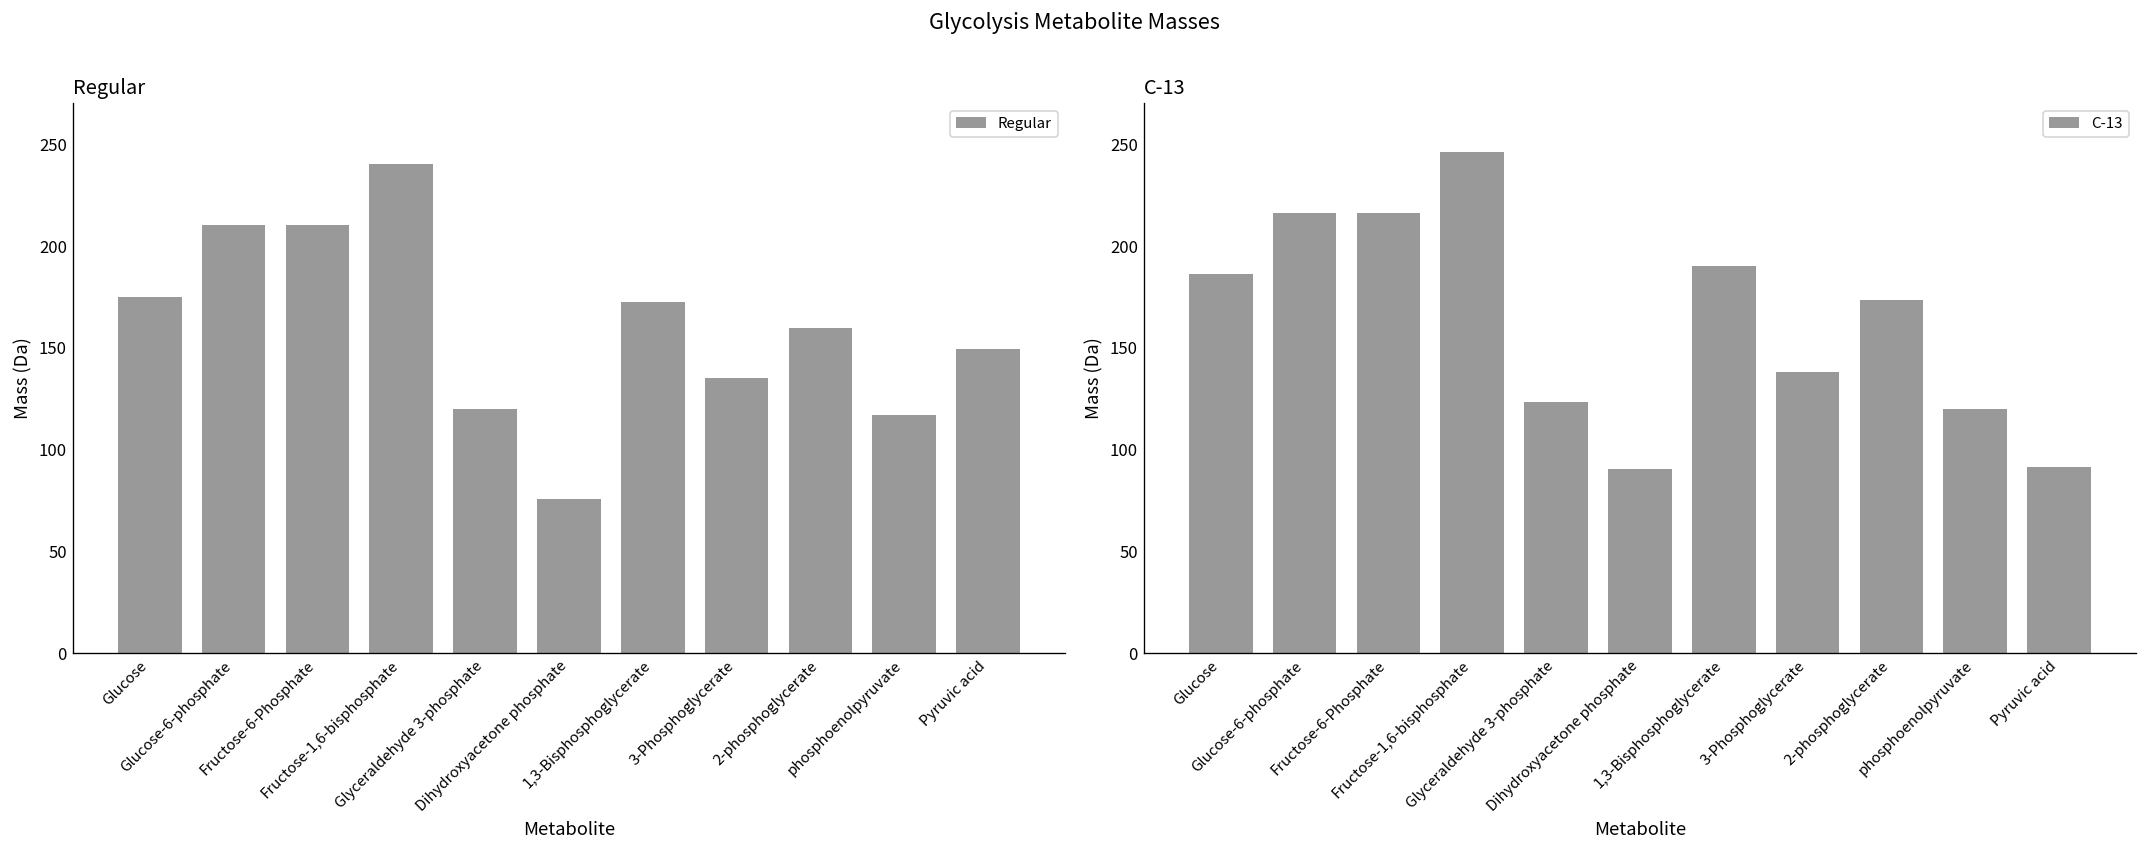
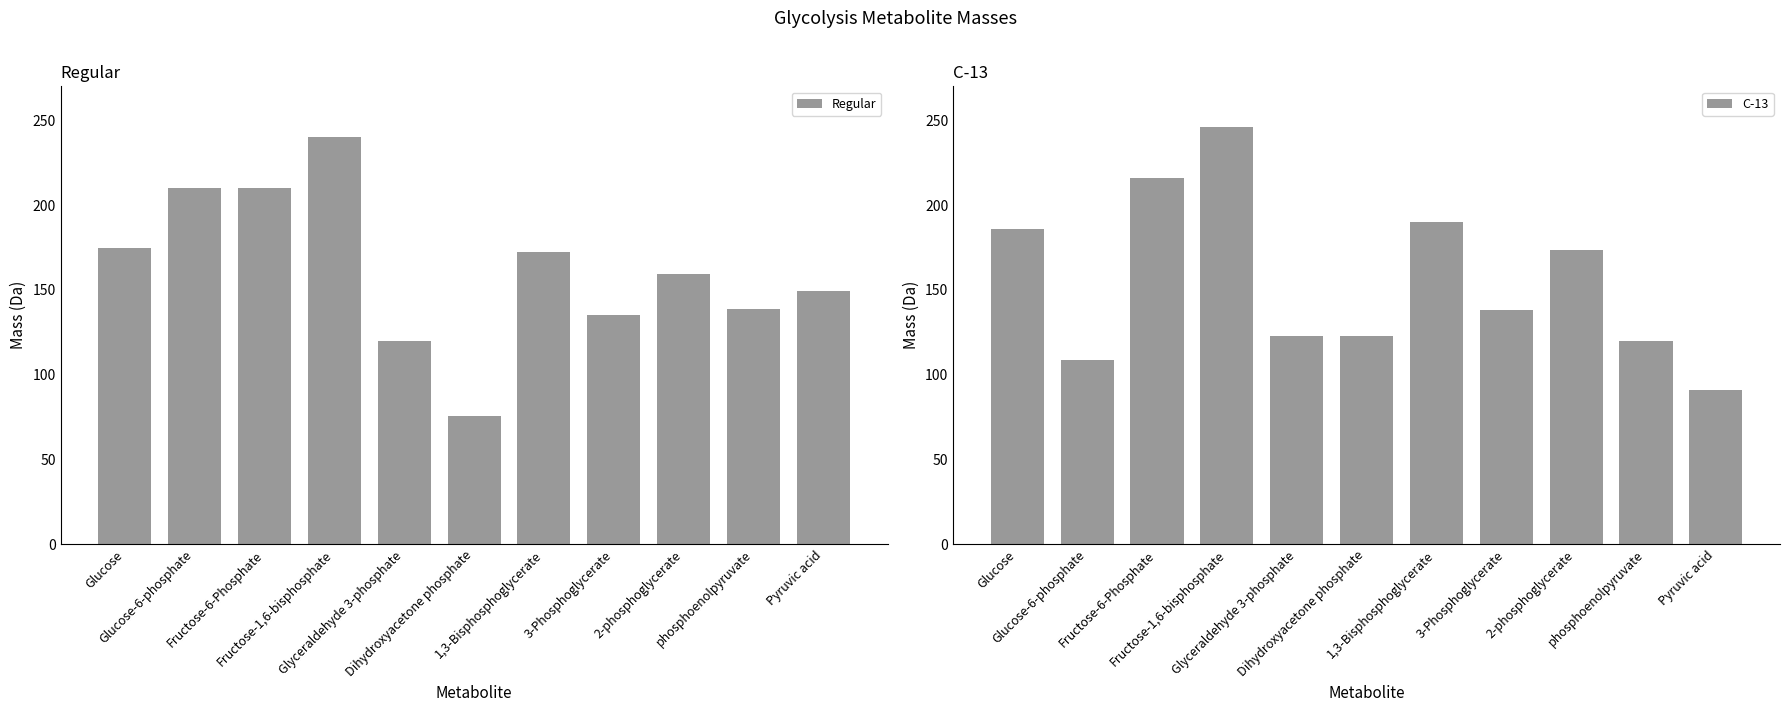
  {
    "Regular": {
      "Glucose": 175,
      "Glucose-6-phosphate": 210,
      "Fructose-6-Phosphate": 210,
      "Fructose-1,6-bisphosphate": 240,
      "Glyceraldehyde 3-phosphate": 120,
      "Dihydroxyacetone phosphate": 75,
      "1,3-Bisphosphoglycerate": 173,
      "3-Phosphoglycerate": 135,
      "2-phosphoglycerate": 159,
-     "phosphoenolpyruvate": 117,
+     "phosphoenolpyruvate": 139,
      "Pyruvic acid": 149
    },
    "C-13": {
      "Glucose": 186,
-     "Glucose-6-phosphate": 216,
+     "Glucose-6-phosphate": 109,
      "Fructose-6-Phosphate": 216,
      "Fructose-1,6-bisphosphate": 246,
      "Glyceraldehyde 3-phosphate": 123,
-     "Dihydroxyacetone phosphate": 90,
+     "Dihydroxyacetone phosphate": 123,
      "1,3-Bisphosphoglycerate": 190,
      "3-Phosphoglycerate": 138,
      "2-phosphoglycerate": 173,
      "phosphoenolpyruvate": 120,
      "Pyruvic acid": 91
    }
  }
